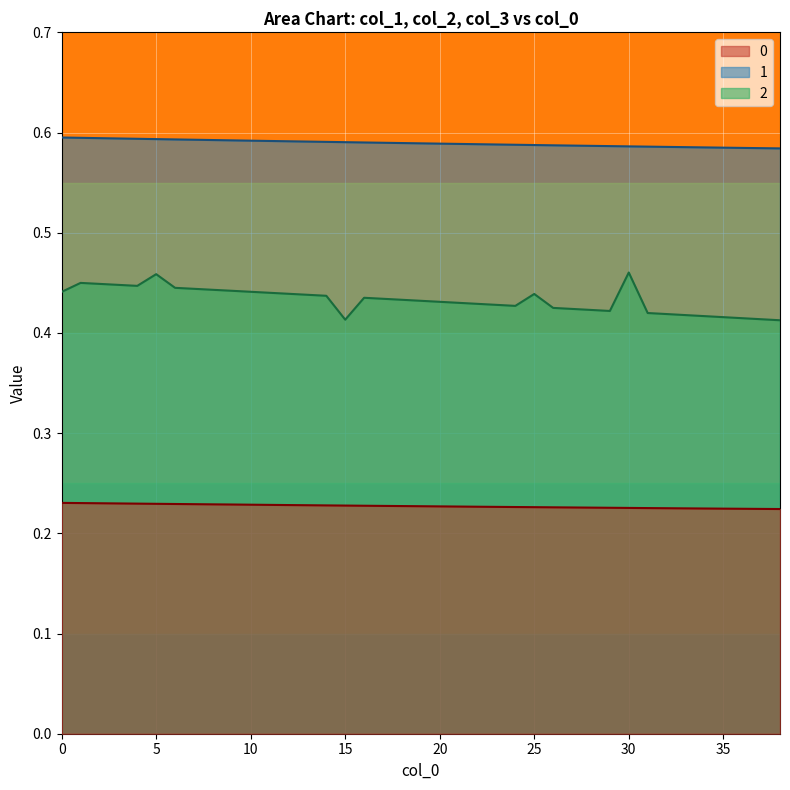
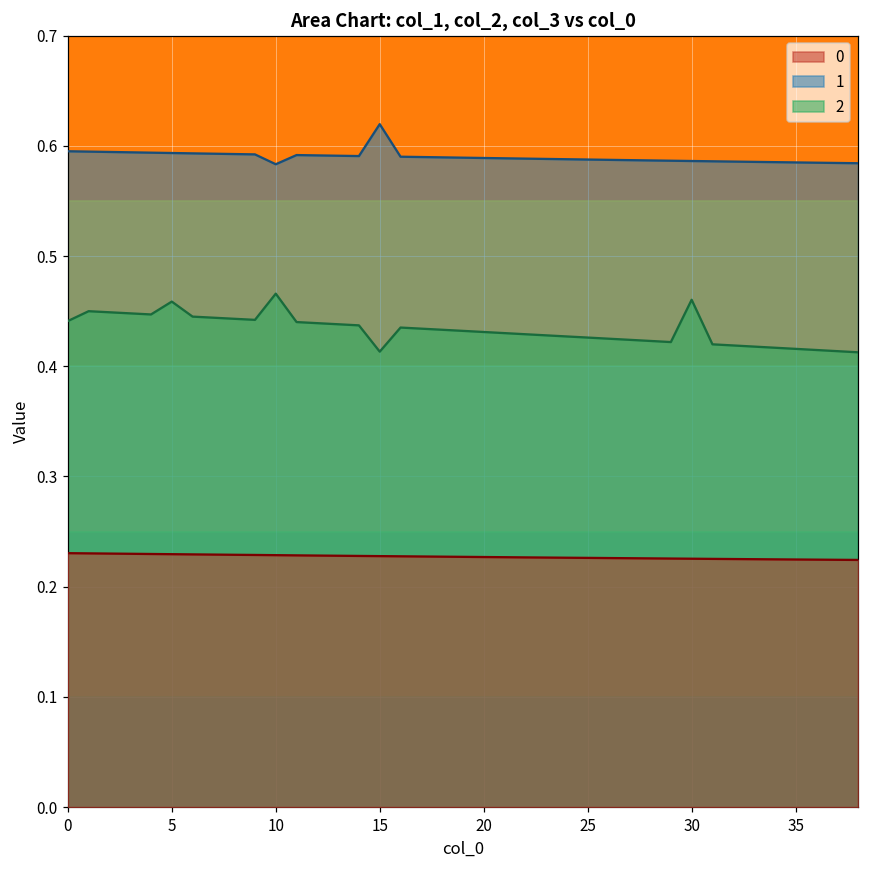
  {
    "1": {
      "0": 0.595,
      "5": 0.593,
-     "10": 0.592,
-     "15": 0.590,
+     "10": 0.583,
+     "15": 0.620,
      "20": 0.589,
      "25": 0.588,
      "30": 0.586,
      "35": 0.585
    },
    "2": {
      "0": 0.441,
      "5": 0.459,
-     "10": 0.441,
+     "10": 0.466,
      "15": 0.413,
      "20": 0.431,
-     "25": 0.439,
+     "25": 0.426,
      "30": 0.460,
      "35": 0.416
    }
  }
